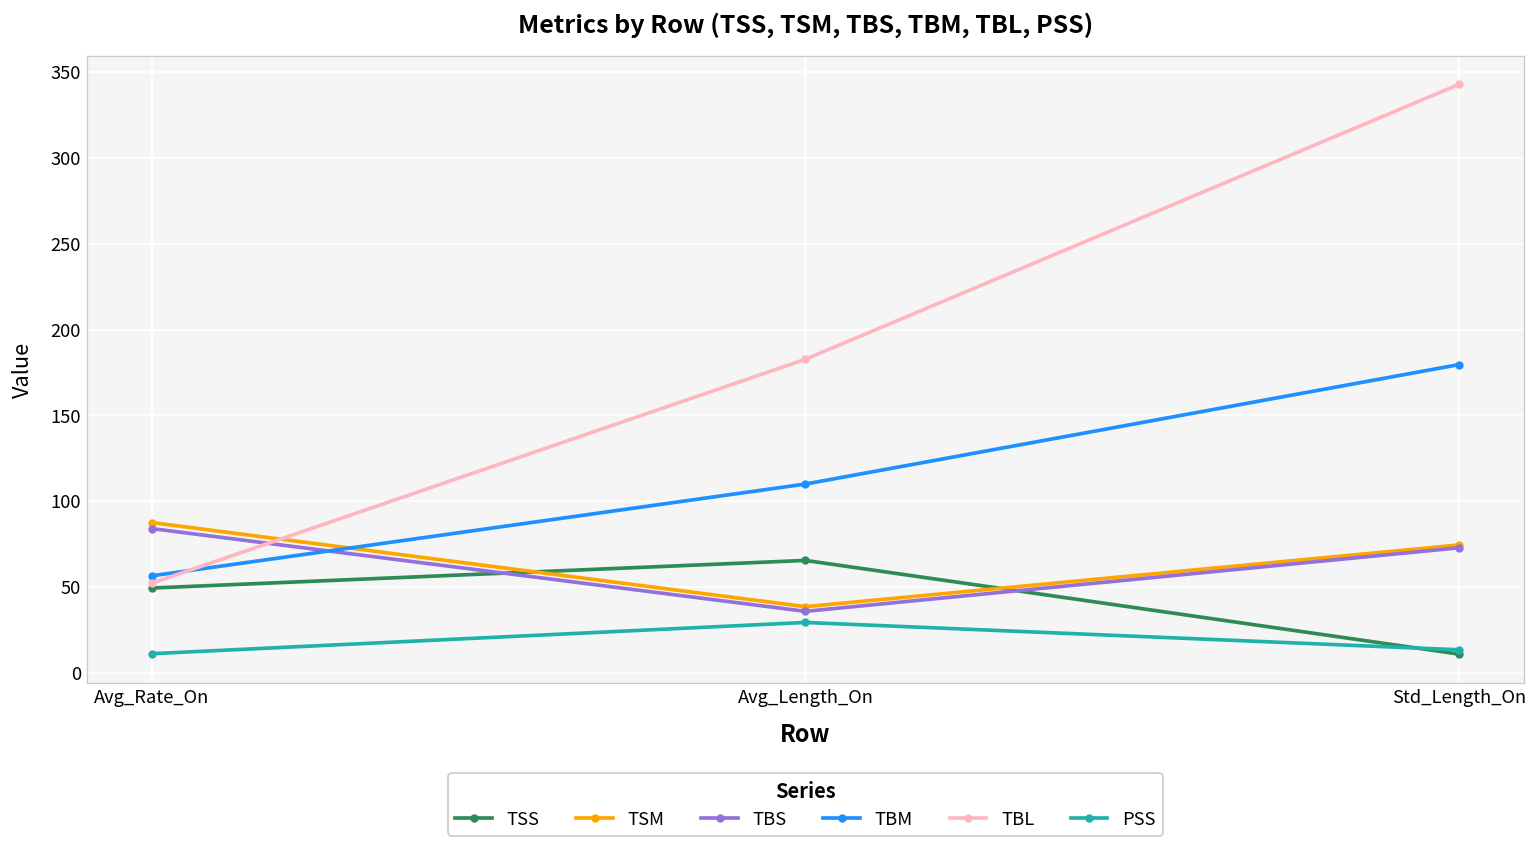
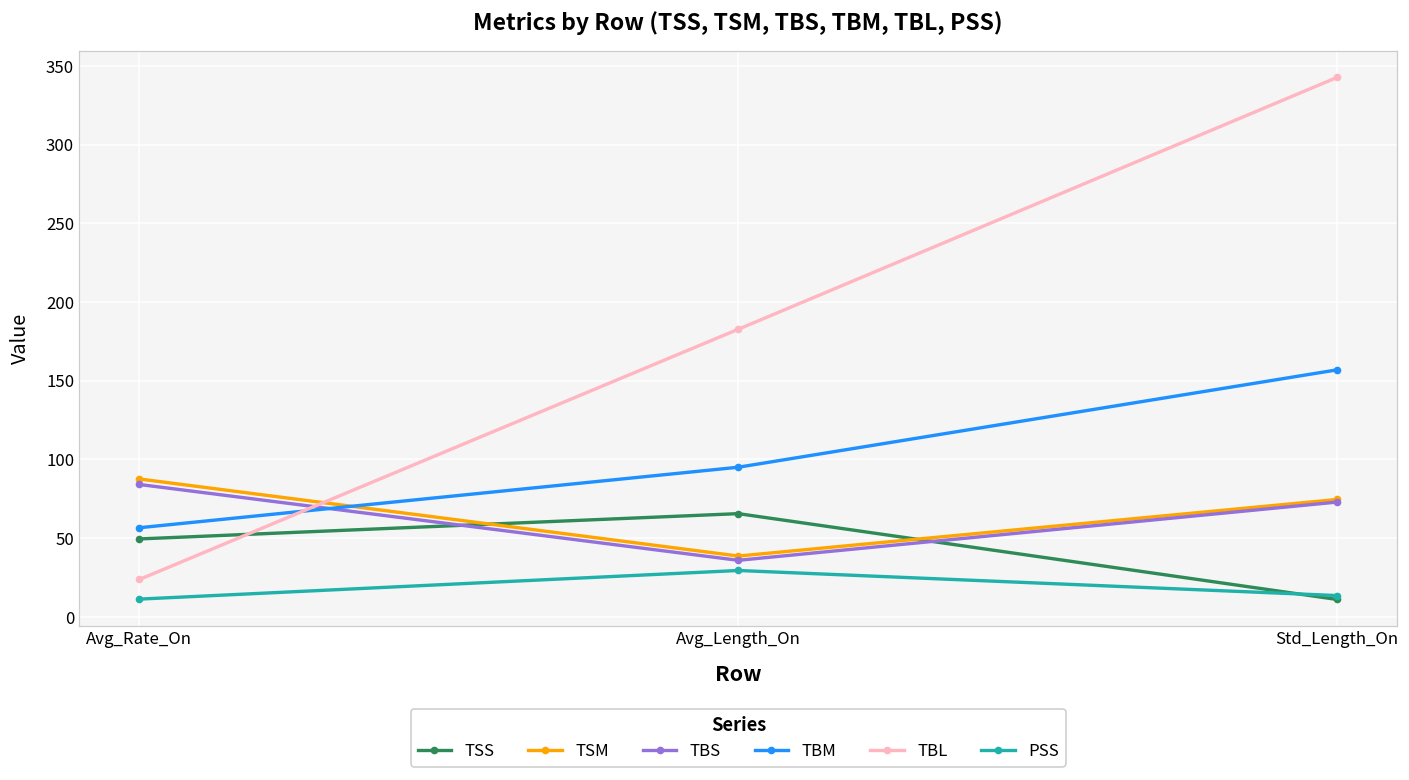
  {
    "TSS": {
      "Avg_Rate_On": 49,
      "Avg_Length_On": 66,
      "Std_Length_On": 11
    },
    "TSM": {
      "Avg_Rate_On": 88,
      "Avg_Length_On": 39
    },
    "TBS": {
      "Avg_Rate_On": 84,
      "Avg_Length_On": 36
    },
    "TBM": {
      "Avg_Rate_On": 57,
-     "Avg_Length_On": 110,
-     "Std_Length_On": 180
+     "Avg_Length_On": 95,
+     "Std_Length_On": 157
    },
    "TBL": {
-     "Avg_Rate_On": 52,
+     "Avg_Rate_On": 24,
      "Avg_Length_On": 183,
      "Std_Length_On": 343
    },
    "PSS": {
      "Avg_Rate_On": 11,
      "Avg_Length_On": 29,
      "Std_Length_On": 13
    }
  }
